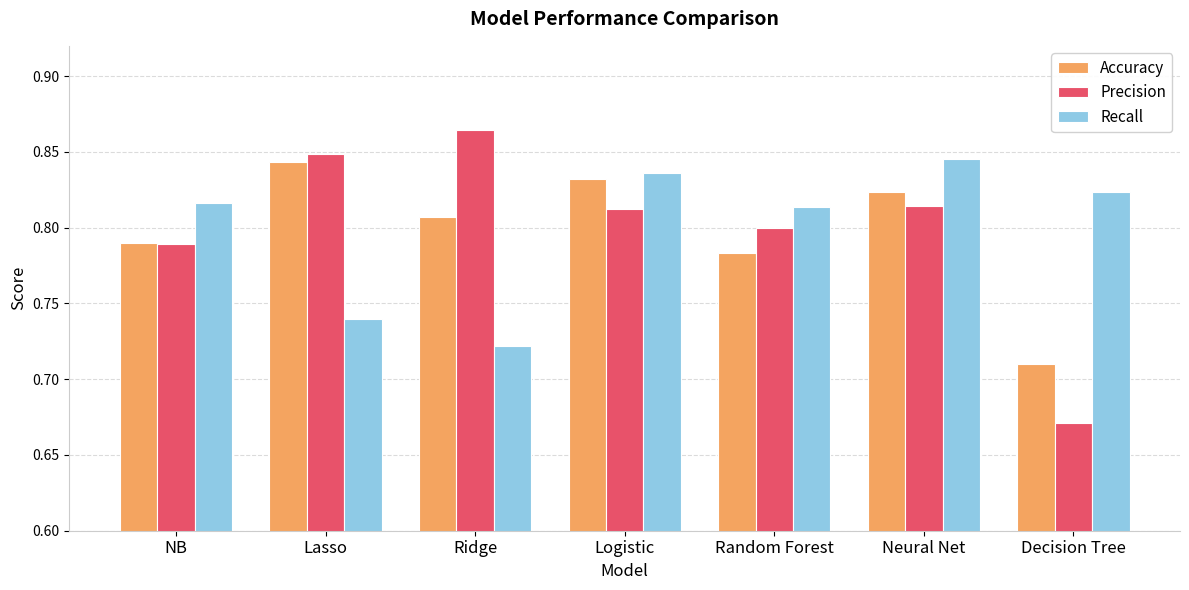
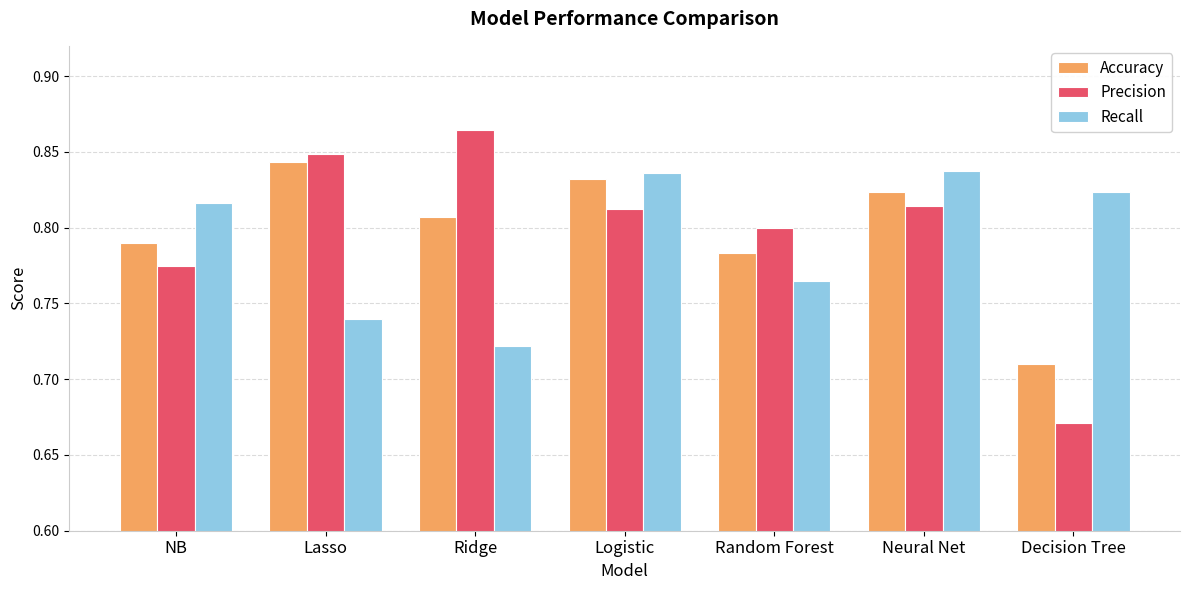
  {
    "Accuracy": {
      "NB": 0.790,
      "Lasso": 0.843,
      "Ridge": 0.807,
      "Logistic": 0.832,
      "Random Forest": 0.784,
      "Neural Net": 0.823,
      "Decision Tree": 0.710
    },
    "Precision": {
-     "NB": 0.789,
+     "NB": 0.775,
      "Lasso": 0.849,
      "Ridge": 0.865,
      "Logistic": 0.813,
      "Random Forest": 0.800,
      "Neural Net": 0.815,
      "Decision Tree": 0.671
    },
    "Recall": {
      "NB": 0.816,
      "Lasso": 0.740,
      "Ridge": 0.722,
      "Logistic": 0.836,
-     "Random Forest": 0.814,
-     "Neural Net": 0.845,
+     "Random Forest": 0.765,
+     "Neural Net": 0.837,
      "Decision Tree": 0.824
    }
  }
